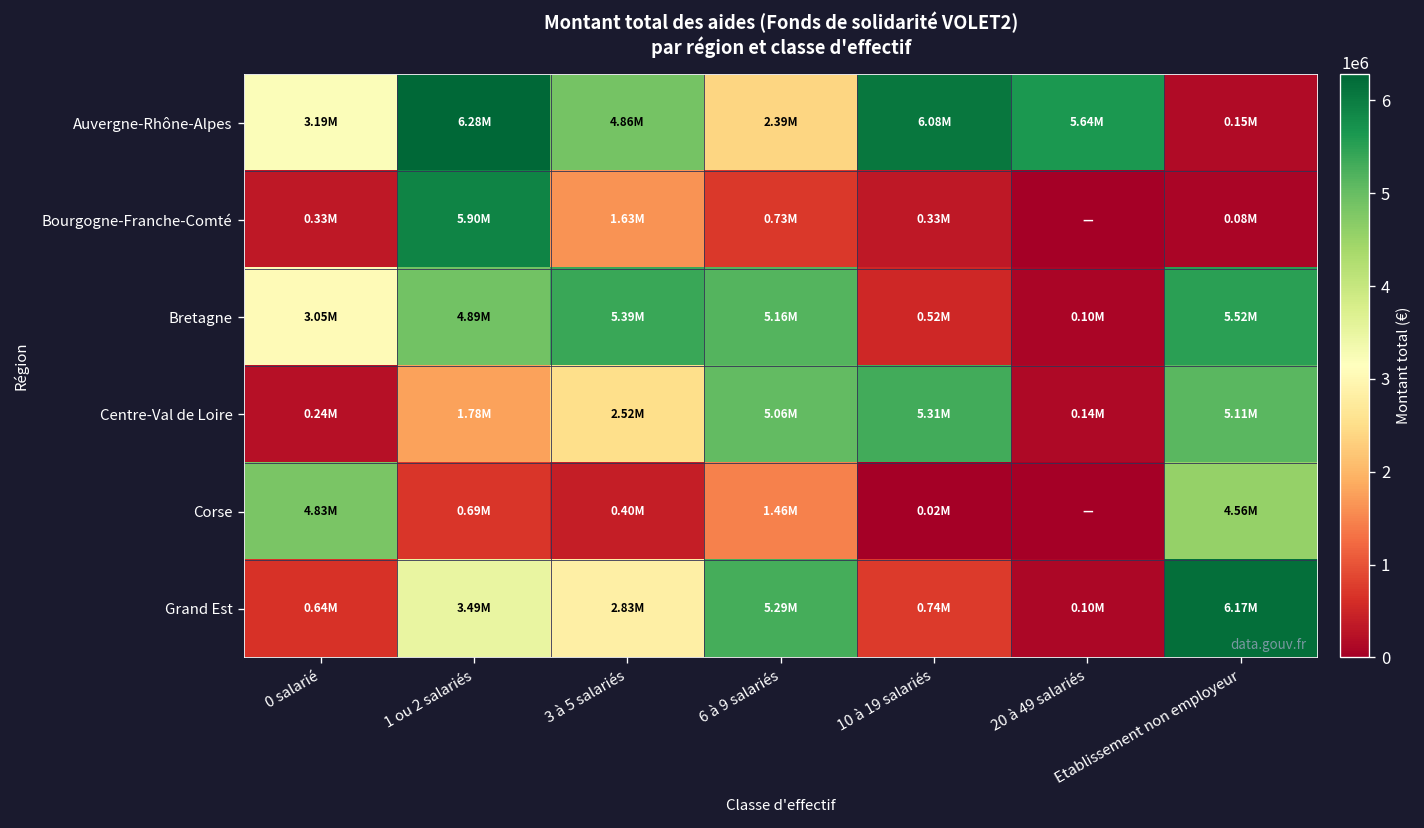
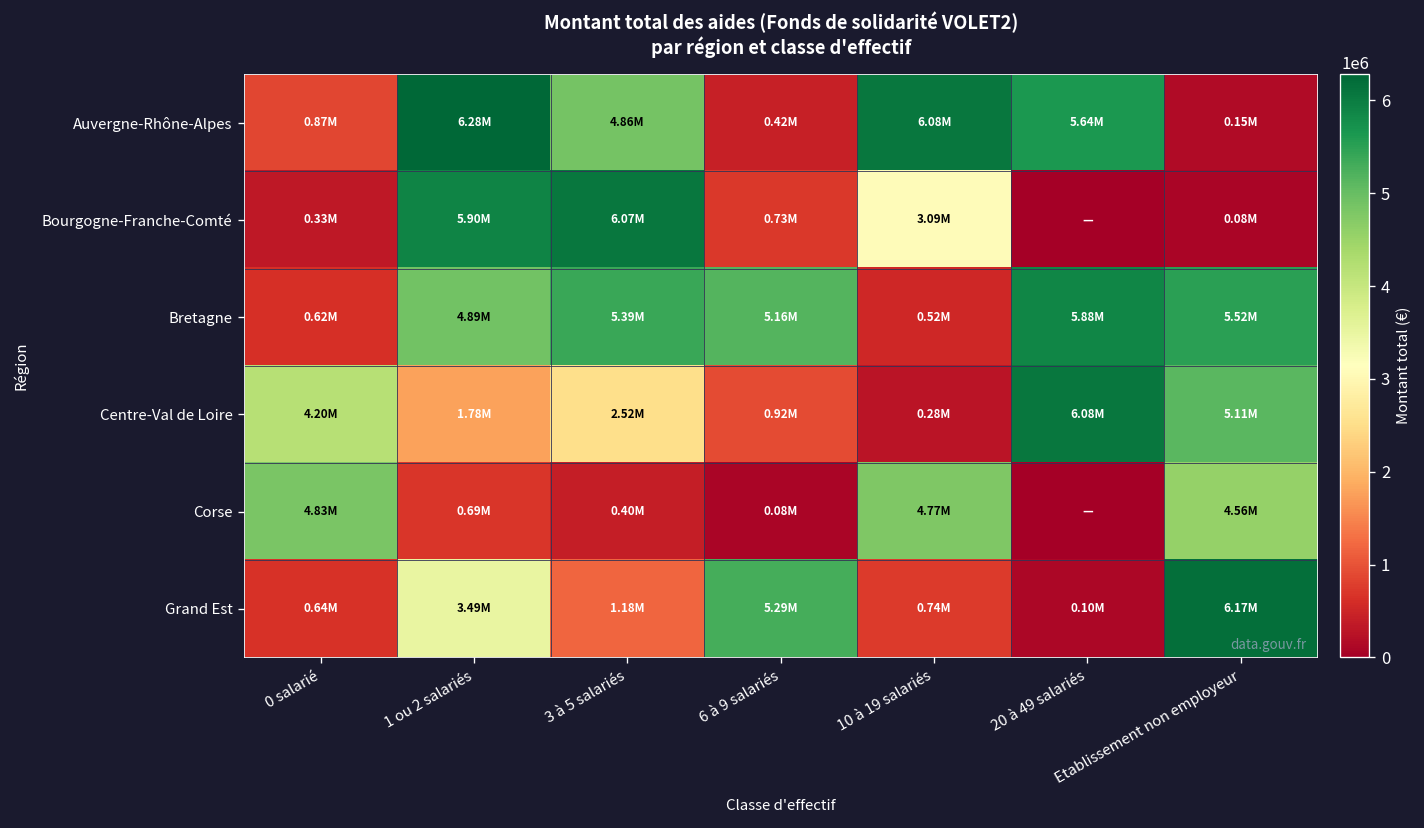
  {
    "Auvergne-Rhône-Alpes": {
-     "0 salarié": "3.19M",
+     "0 salarié": "0.87M",
      "1 ou 2 salariés": "6.28M",
      "3 à 5 salariés": "4.86M",
-     "6 à 9 salariés": "2.39M",
+     "6 à 9 salariés": "0.42M",
      "10 à 19 salariés": "6.08M",
      "20 à 49 salariés": "5.64M",
      "Etablissement non employeur": "0.15M"
    },
    "Bourgogne-Franche-Comté": {
      "0 salarié": "0.33M",
      "1 ou 2 salariés": "5.90M",
-     "3 à 5 salariés": "1.63M",
+     "3 à 5 salariés": "6.07M",
      "6 à 9 salariés": "0.73M",
-     "10 à 19 salariés": "0.33M",
+     "10 à 19 salariés": "3.09M",
      "Etablissement non employeur": "0.08M"
    },
    "Bretagne": {
-     "0 salarié": "3.05M",
+     "0 salarié": "0.62M",
      "1 ou 2 salariés": "4.89M",
      "3 à 5 salariés": "5.39M",
      "6 à 9 salariés": "5.16M",
      "10 à 19 salariés": "0.52M",
-     "20 à 49 salariés": "0.10M",
+     "20 à 49 salariés": "5.88M",
      "Etablissement non employeur": "5.52M"
    },
    "Centre-Val de Loire": {
-     "0 salarié": "0.24M",
+     "0 salarié": "4.20M",
      "1 ou 2 salariés": "1.78M",
      "3 à 5 salariés": "2.52M",
-     "6 à 9 salariés": "5.06M",
-     "10 à 19 salariés": "5.31M",
-     "20 à 49 salariés": "0.14M",
+     "6 à 9 salariés": "0.92M",
+     "10 à 19 salariés": "0.28M",
+     "20 à 49 salariés": "6.08M",
      "Etablissement non employeur": "5.11M"
    },
    "Corse": {
      "0 salarié": "4.83M",
      "1 ou 2 salariés": "0.69M",
      "3 à 5 salariés": "0.40M",
-     "6 à 9 salariés": "1.46M",
-     "10 à 19 salariés": "0.02M",
+     "6 à 9 salariés": "0.08M",
+     "10 à 19 salariés": "4.77M",
      "Etablissement non employeur": "4.56M"
    },
    "Grand Est": {
      "0 salarié": "0.64M",
      "1 ou 2 salariés": "3.49M",
-     "3 à 5 salariés": "2.83M",
+     "3 à 5 salariés": "1.18M",
      "6 à 9 salariés": "5.29M",
      "10 à 19 salariés": "0.74M",
      "20 à 49 salariés": "0.10M"
    }
  }
